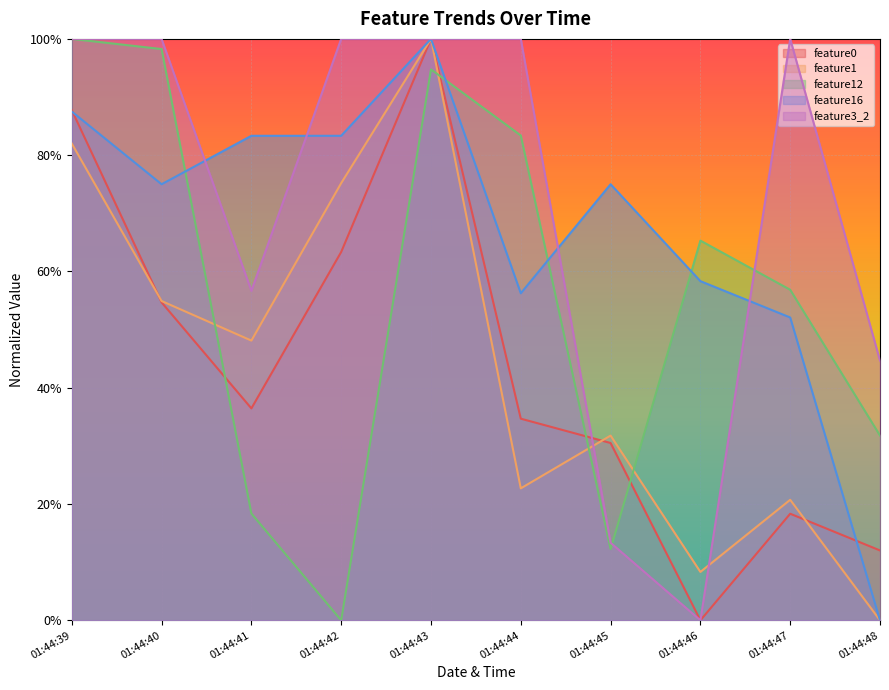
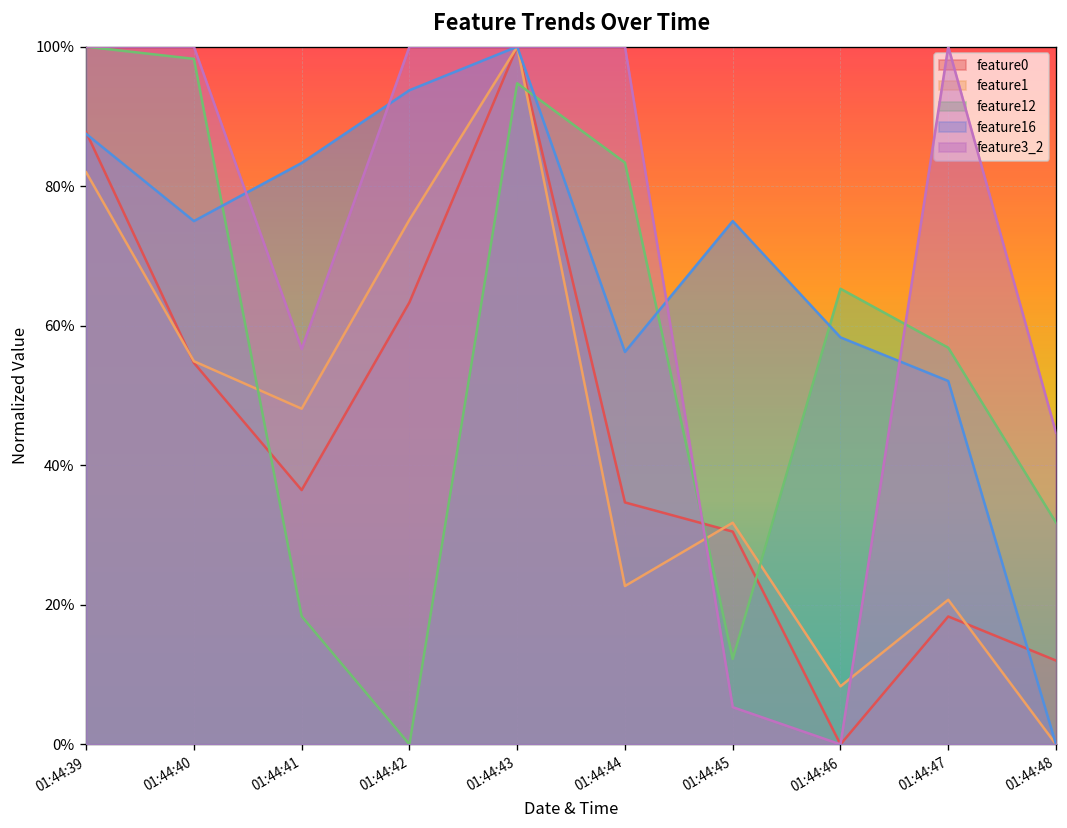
  {
    "feature12": {
      "01:44:40": "98%",
      "01:44:41": "18%",
      "01:44:42": "0%",
      "01:44:43": "95%",
      "01:44:44": "83%",
      "01:44:45": "12%",
      "01:44:46": "65%",
      "01:44:47": "57%",
      "01:44:48": "32%"
    },
    "feature16": {
      "01:44:40": "75%",
      "01:44:41": "83%",
-     "01:44:42": "83%",
+     "01:44:42": "94%",
      "01:44:44": "56%",
      "01:44:45": "75%",
      "01:44:46": "58%",
      "01:44:47": "52%"
    },
    "feature3_2": {
      "01:44:40": "100%",
      "01:44:41": "57%",
      "01:44:42": "100%",
      "01:44:44": "100%",
-     "01:44:45": "13%",
+     "01:44:45": "5%",
      "01:44:47": "100%",
      "01:44:48": "45%"
    }
  }
